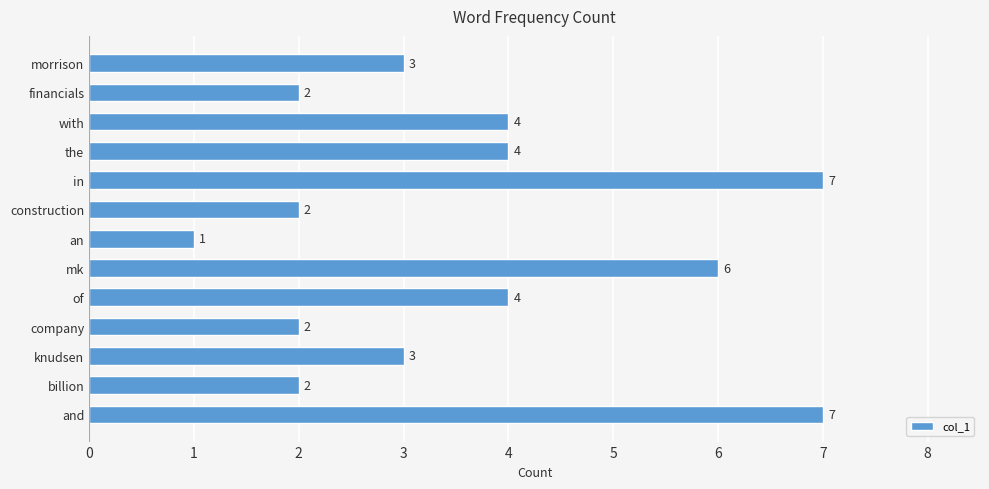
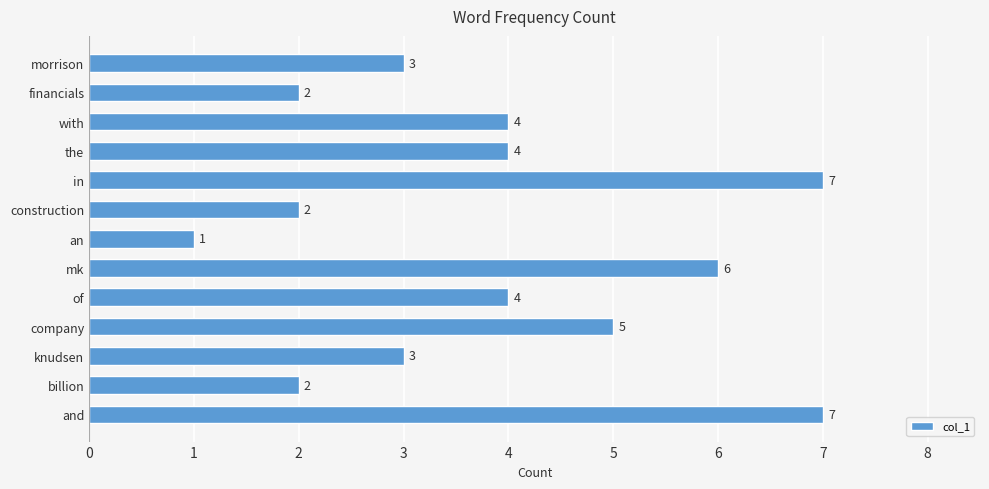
  {
    "morrison": 3,
    "financials": 2,
    "with": 4,
    "the": 4,
    "in": 7,
    "construction": 2,
    "an": 1,
    "mk": 6,
    "of": 4,
-   "company": 2,
+   "company": 5,
    "knudsen": 3,
    "billion": 2,
    "and": 7
  }
